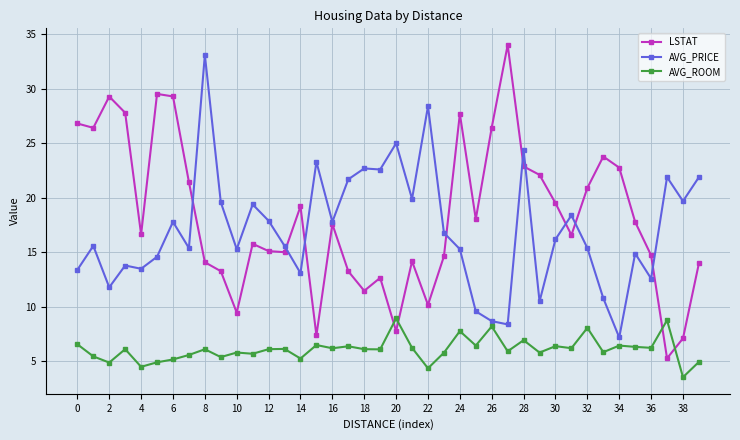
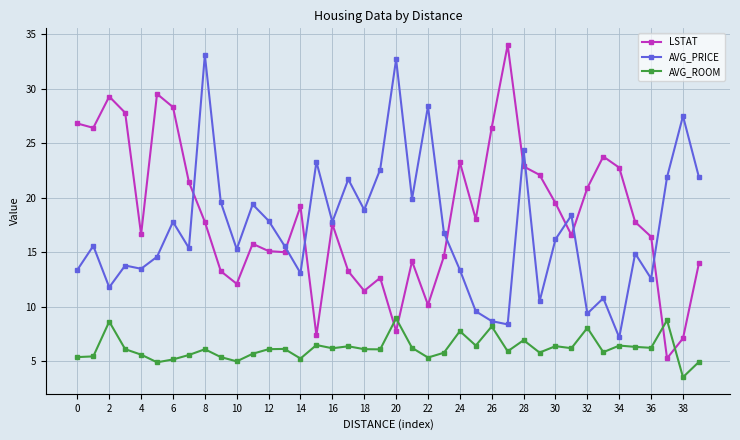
  {
    "LSTAT": {
      "0": 26.8,
      "2": 29.3,
      "4": 16.7,
-     "6": 29.3,
-     "8": 14.1,
-     "10": 9.5,
+     "6": 28.3,
+     "8": 17.8,
+     "10": 12.1,
      "12": 15.1,
      "14": 19.2,
      "18": 11.5,
      "20": 7.8,
      "22": 10.2,
-     "24": 27.7,
+     "24": 23.3,
      "26": 26.5,
      "28": 22.9,
      "30": 19.5,
      "32": 20.9,
      "34": 22.8,
-     "36": 14.7,
+     "36": 16.4,
      "38": 7.1
    },
    "AVG_PRICE": {
      "0": 13.4,
      "2": 11.8,
      "4": 13.5,
      "6": 17.8,
      "8": 33.1,
      "10": 15.3,
      "12": 17.9,
      "14": 13.1,
-     "18": 22.7,
-     "20": 25.0,
+     "18": 18.9,
+     "20": 32.7,
      "22": 28.4,
-     "24": 15.3,
+     "24": 13.4,
      "26": 8.7,
      "28": 24.4,
      "30": 16.2,
-     "32": 15.4,
+     "32": 9.4,
      "34": 7.2,
      "36": 12.6,
-     "38": 19.7
+     "38": 27.5
    },
    "AVG_ROOM": {
-     "0": 6.6,
-     "2": 4.9,
-     "4": 4.5,
+     "0": 5.4,
+     "2": 8.7,
+     "4": 5.6,
      "6": 5.2,
      "8": 6.1,
-     "10": 5.8,
+     "10": 5.0,
      "12": 6.1,
      "14": 5.3,
      "16": 6.2,
      "18": 6.1,
      "20": 9.0,
-     "22": 4.4,
+     "22": 5.4,
      "24": 7.8,
      "26": 8.2,
      "28": 7.0,
      "30": 6.4,
      "32": 8.1,
      "34": 6.5,
      "36": 6.3,
      "38": 3.6
    }
  }
